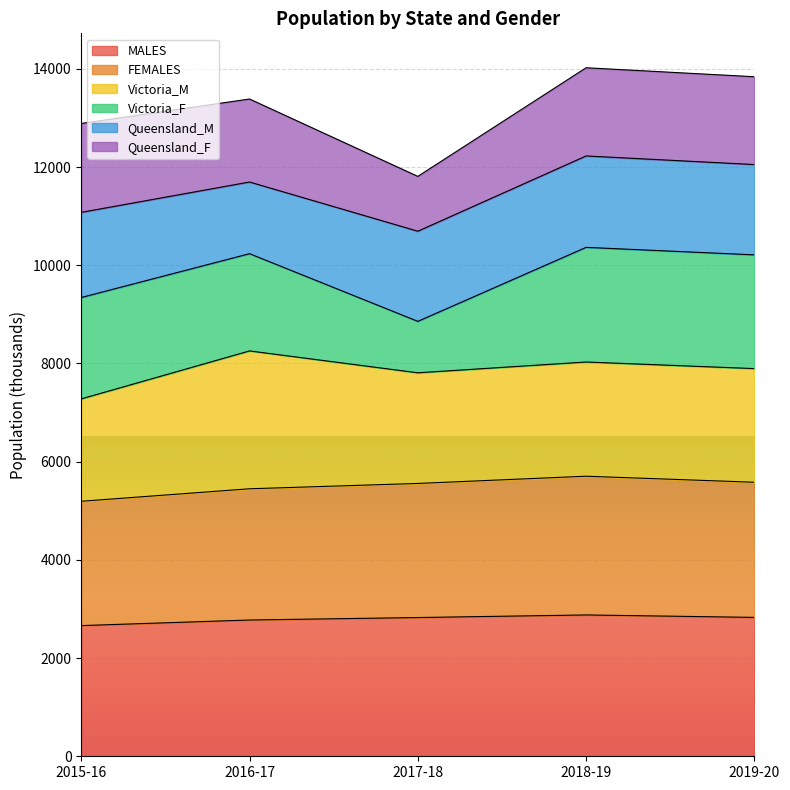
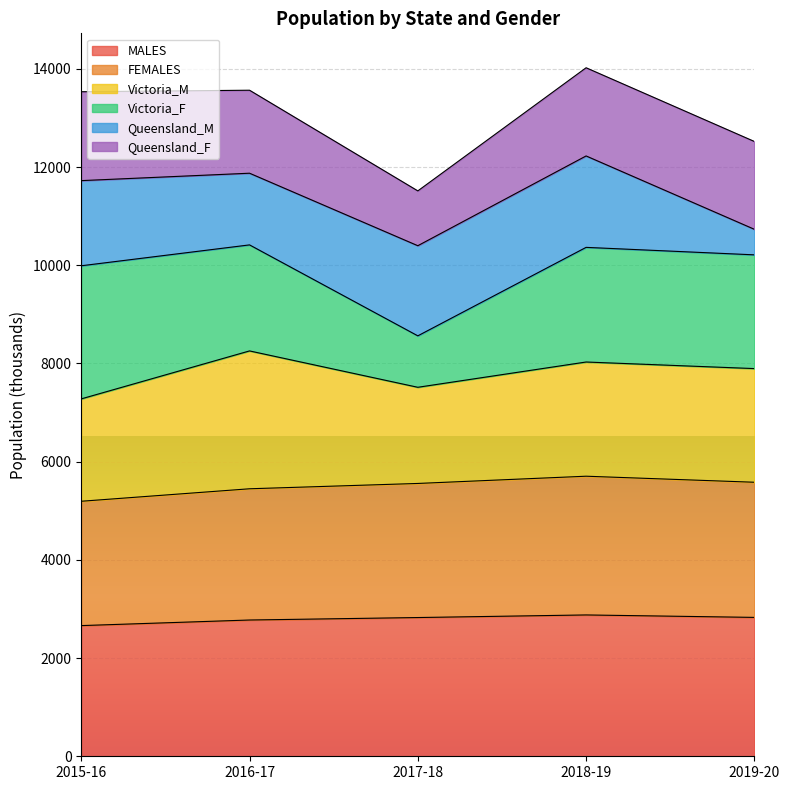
  {
    "Victoria_M": {
      "2015-16": 2100,
      "2016-17": 2800,
-     "2017-18": 2300,
+     "2017-18": 2000,
      "2018-19": 2300,
      "2019-20": 2300
    },
    "Victoria_F": {
-     "2015-16": 2100,
-     "2016-17": 2000,
+     "2015-16": 2700,
+     "2016-17": 2200,
      "2017-18": 1000,
      "2018-19": 2300,
      "2019-20": 2300
    },
    "Queensland_M": {
      "2015-16": 1700,
      "2016-17": 1500,
      "2017-18": 1800,
      "2018-19": 1900,
-     "2019-20": 1800
+     "2019-20": 500
    },
    "Queensland_F": {
      "2015-16": 1800,
      "2016-17": 1700,
      "2017-18": 1100,
      "2018-19": 1800,
      "2019-20": 1800
    }
  }
